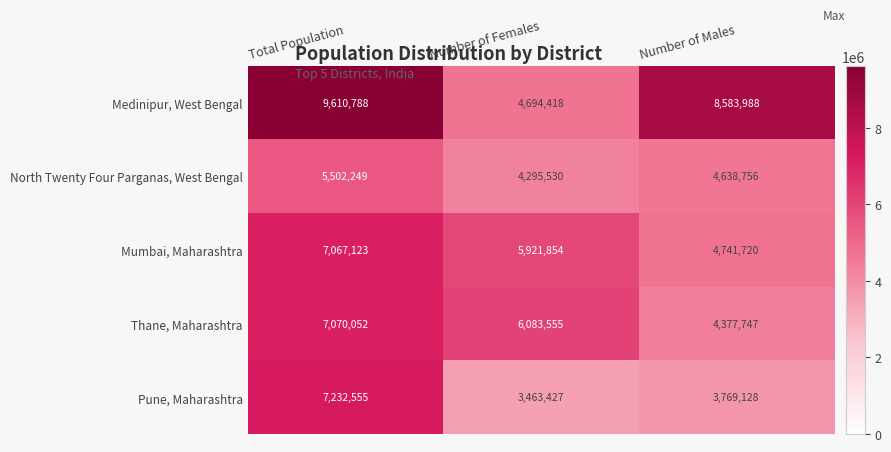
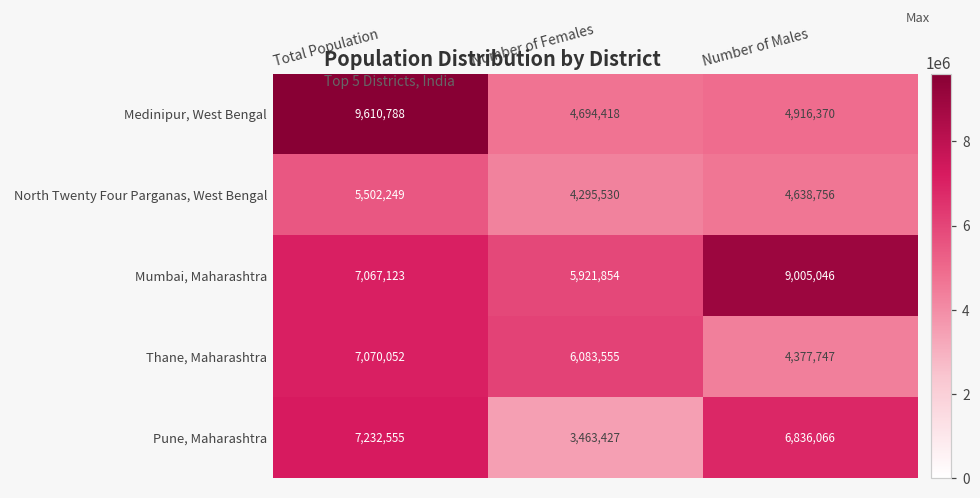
  {
    "Medinipur, West Bengal": {
      "Total Population": "9,610,788",
      "Number of Females": "4,694,418",
-     "Number of Males": "8,583,988"
+     "Number of Males": "4,916,370"
    },
    "North Twenty Four Parganas, West Bengal": {
      "Total Population": "5,502,249",
      "Number of Females": "4,295,530",
      "Number of Males": "4,638,756"
    },
    "Mumbai, Maharashtra": {
      "Total Population": "7,067,123",
      "Number of Females": "5,921,854",
-     "Number of Males": "4,741,720"
+     "Number of Males": "9,005,046"
    },
    "Thane, Maharashtra": {
      "Total Population": "7,070,052",
      "Number of Females": "6,083,555",
      "Number of Males": "4,377,747"
    },
    "Pune, Maharashtra": {
      "Total Population": "7,232,555",
      "Number of Females": "3,463,427",
-     "Number of Males": "3,769,128"
+     "Number of Males": "6,836,066"
    }
  }
